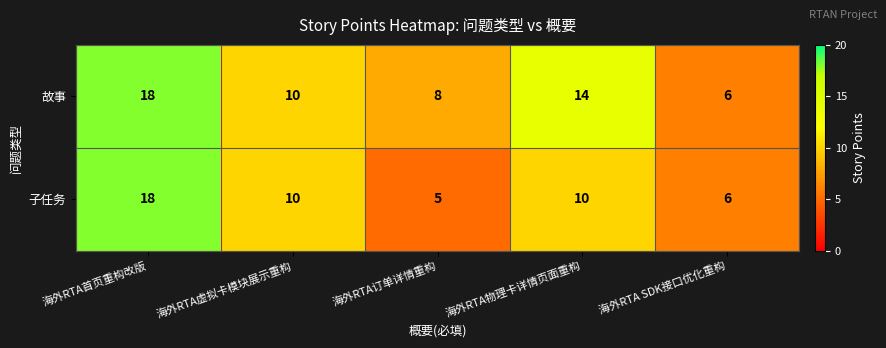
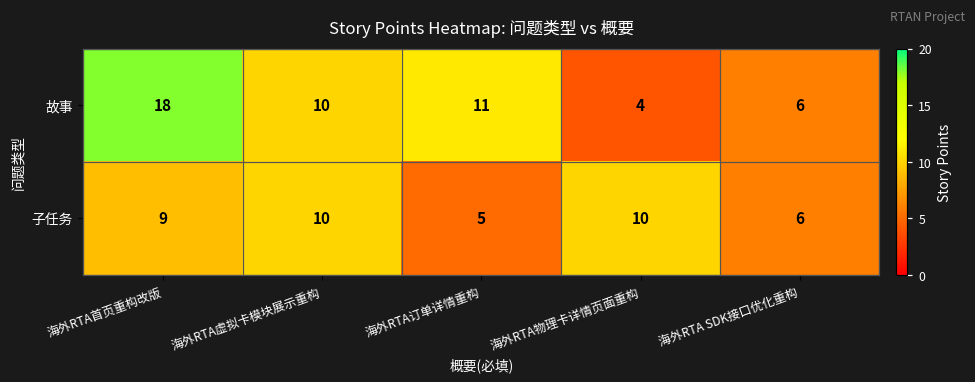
  {
    "故事": {
      "海外RTA首页重构改版": 18,
      "海外RTA虚拟卡模块展示重构": 10,
-     "海外RTA订单详情重构": 8,
-     "海外RTA物理卡详情页面重构": 14,
+     "海外RTA订单详情重构": 11,
+     "海外RTA物理卡详情页面重构": 4,
      "海外RTA SDK接口优化重构": 6
    },
    "子任务": {
-     "海外RTA首页重构改版": 18,
+     "海外RTA首页重构改版": 9,
      "海外RTA虚拟卡模块展示重构": 10,
      "海外RTA订单详情重构": 5,
      "海外RTA物理卡详情页面重构": 10,
      "海外RTA SDK接口优化重构": 6
    }
  }
